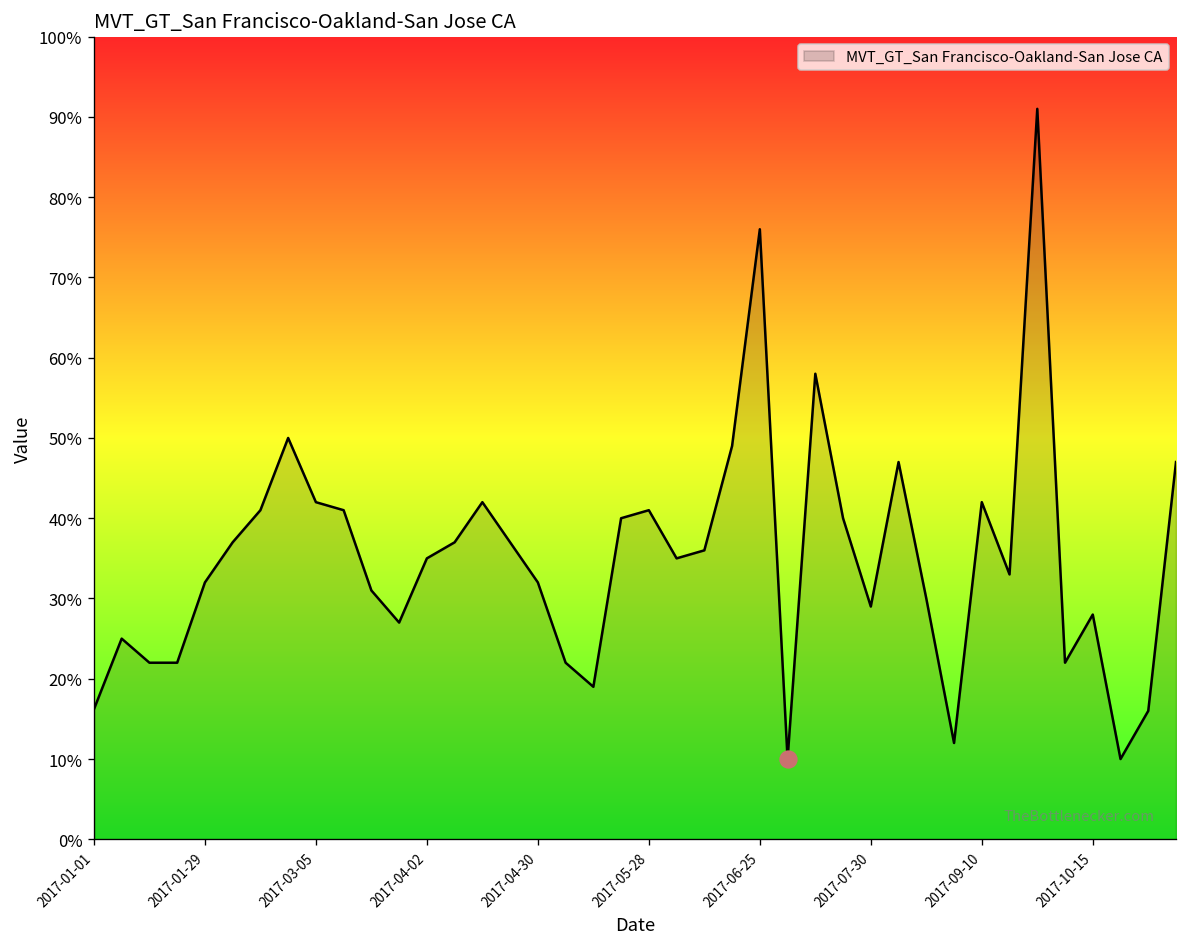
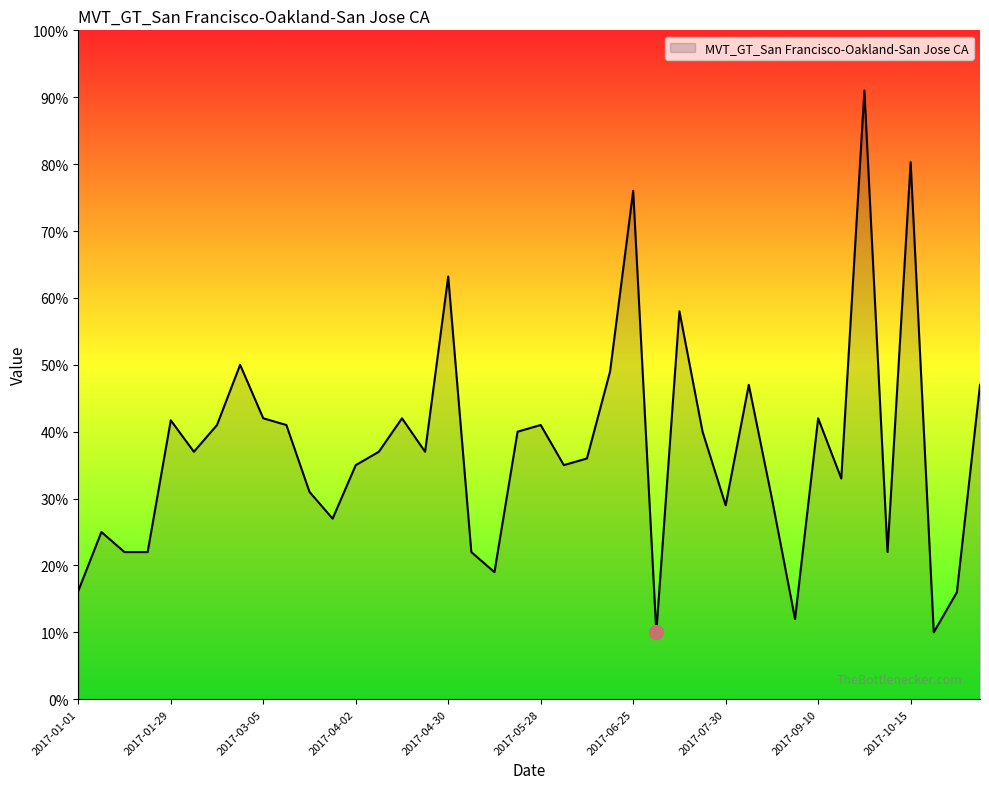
  {
    "MVT_GT_San Francisco-Oakland-San Jose CA": {
      "2017-01-01": "16%",
-     "2017-01-29": "32%",
+     "2017-01-29": "42%",
      "2017-03-05": "42%",
      "2017-04-02": "35%",
-     "2017-04-30": "32%",
+     "2017-04-30": "63%",
      "2017-05-28": "41%",
      "2017-06-25": "76%",
      "2017-07-30": "29%",
      "2017-09-10": "42%",
-     "2017-10-15": "28%"
+     "2017-10-15": "80%"
    }
  }
